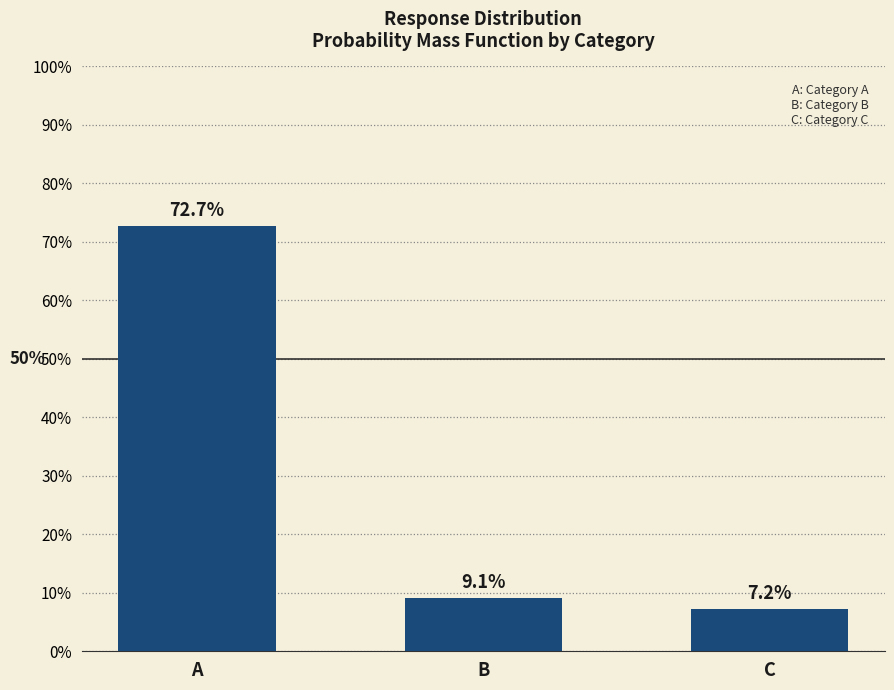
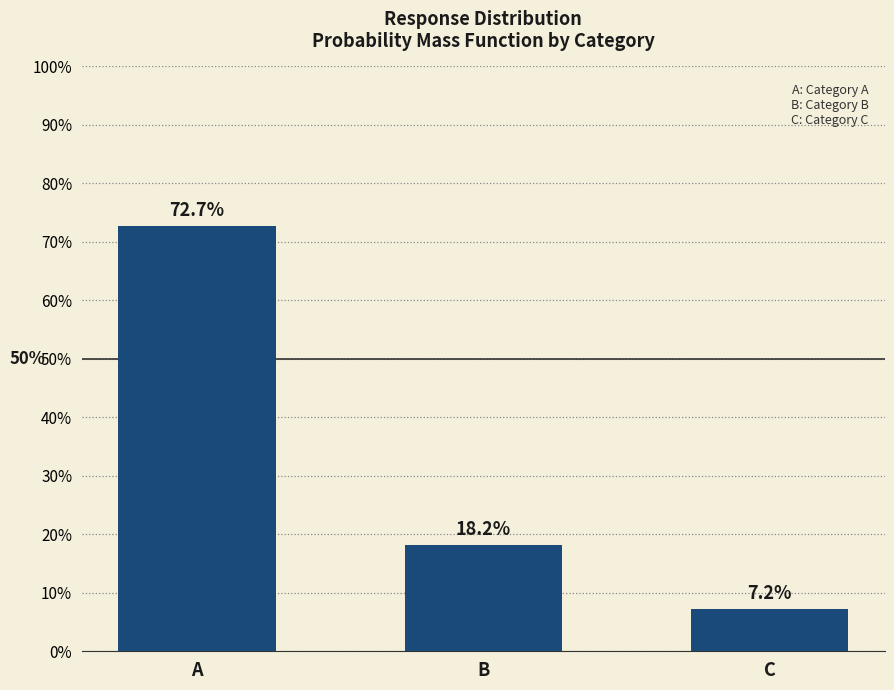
  {
    "A": "72.7%",
-   "B": "9.1%",
+   "B": "18.2%",
    "C": "7.2%"
  }
